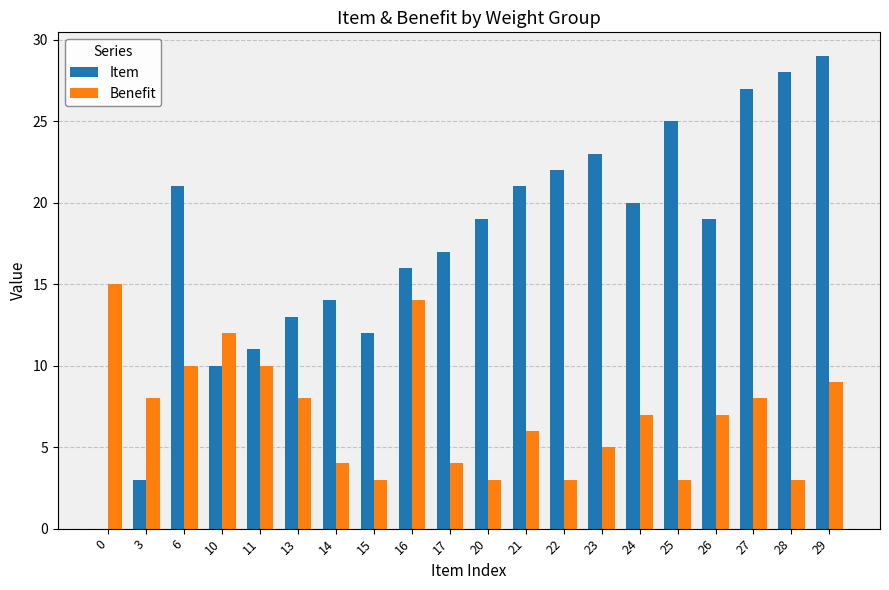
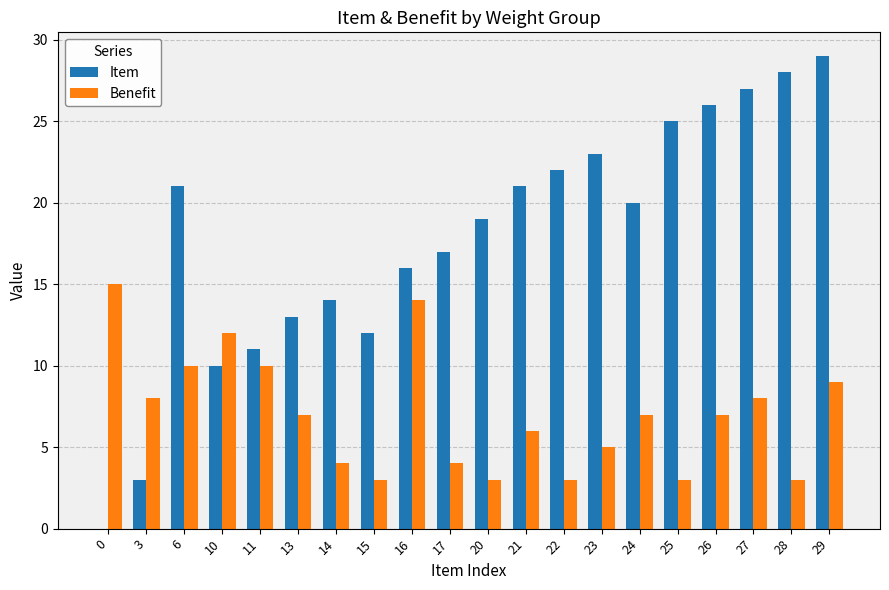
  {
    "Item": {
      "0": 0,
      "3": 3,
      "6": 21,
      "10": 10,
      "11": 11,
      "13": 13,
      "14": 14,
      "15": 12,
      "16": 16,
      "17": 17,
      "20": 19,
      "21": 21,
      "22": 22,
      "23": 23,
      "24": 20,
      "25": 25,
-     "26": 19,
+     "26": 26,
      "27": 27,
      "28": 28,
      "29": 29
    },
    "Benefit": {
      "0": 15,
      "3": 8,
      "6": 10,
      "10": 12,
      "11": 10,
-     "13": 8,
+     "13": 7,
      "14": 4,
      "15": 3,
      "16": 14,
      "17": 4,
      "20": 3,
      "21": 6,
      "22": 3,
      "23": 5,
      "24": 7,
      "25": 3,
      "26": 7,
      "27": 8,
      "28": 3,
      "29": 9
    }
  }
